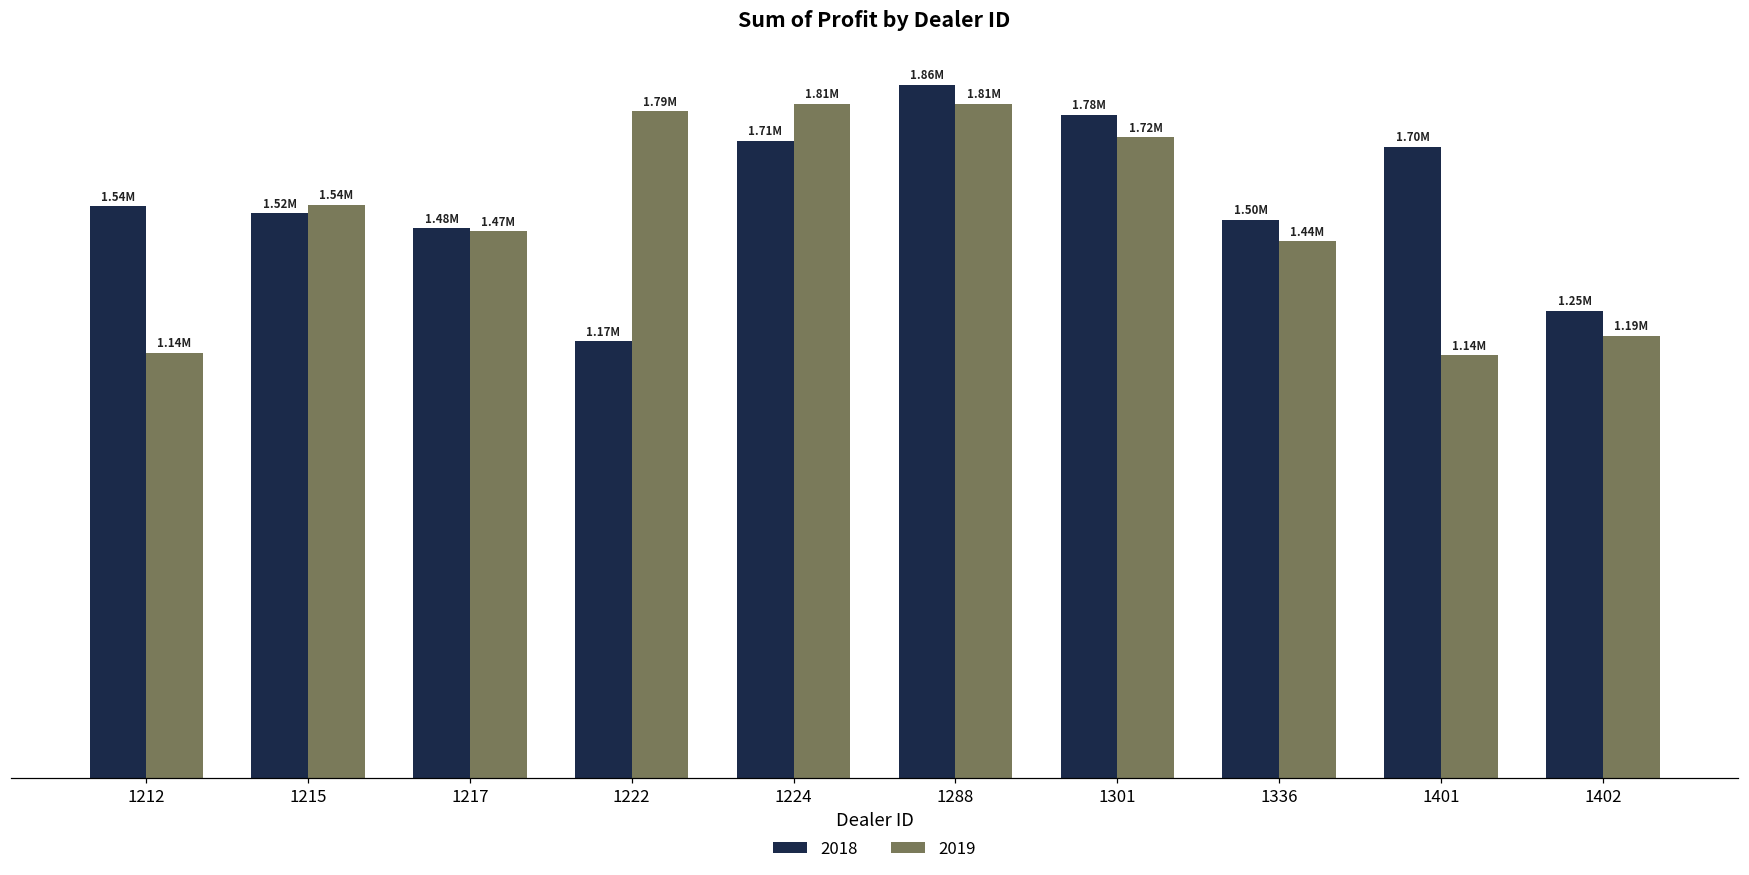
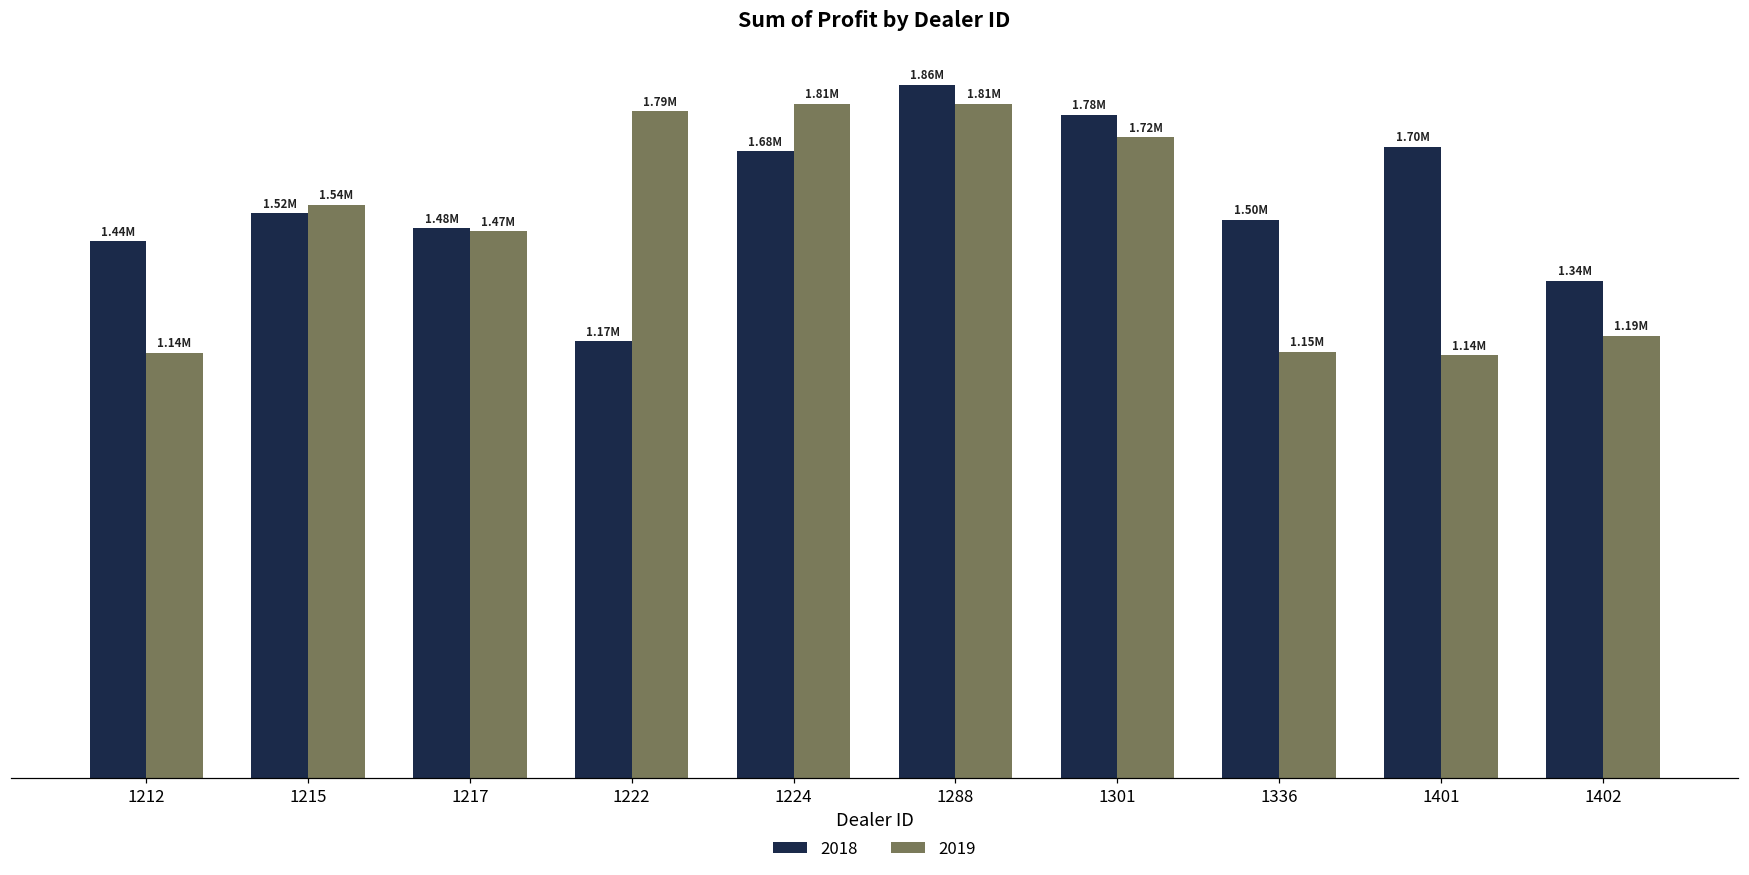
  {
    "2018": {
-     "1212": "1.54M",
+     "1212": "1.44M",
      "1215": "1.52M",
      "1217": "1.48M",
      "1222": "1.17M",
-     "1224": "1.71M",
+     "1224": "1.68M",
      "1288": "1.86M",
      "1301": "1.78M",
      "1336": "1.50M",
      "1401": "1.70M",
-     "1402": "1.25M"
+     "1402": "1.34M"
    },
    "2019": {
      "1212": "1.14M",
      "1215": "1.54M",
      "1217": "1.47M",
      "1222": "1.79M",
      "1224": "1.81M",
      "1288": "1.81M",
      "1301": "1.72M",
-     "1336": "1.44M",
+     "1336": "1.15M",
      "1401": "1.14M",
      "1402": "1.19M"
    }
  }
